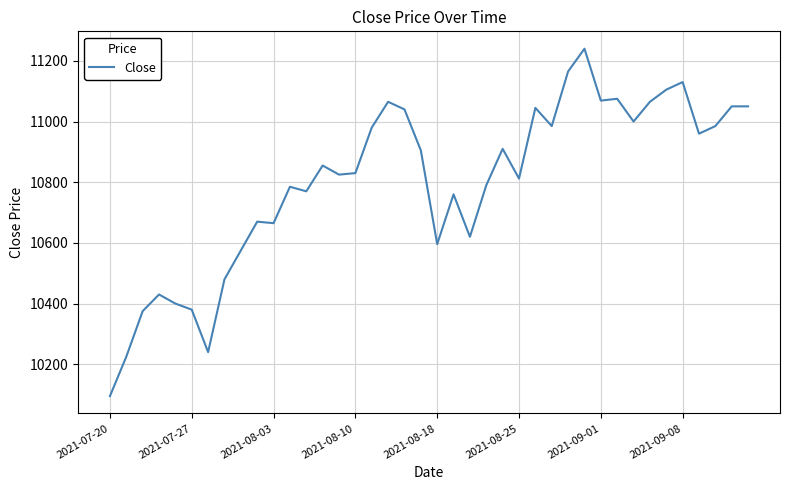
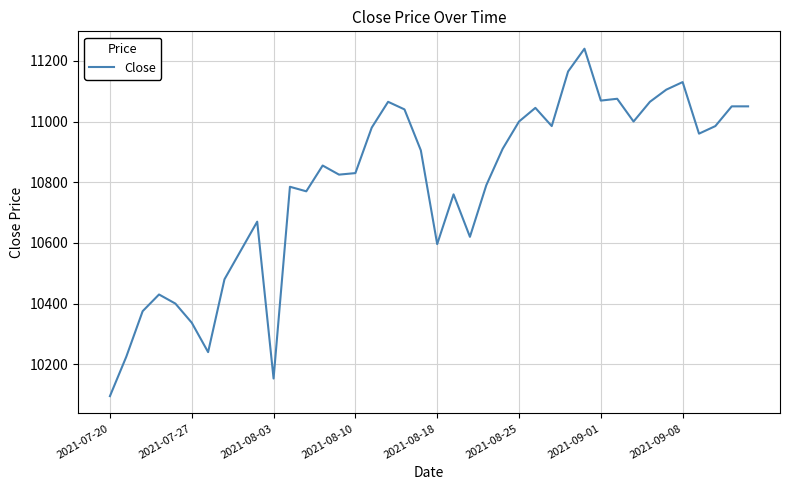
  {
    "2021-07-20": 10100,
-   "2021-07-27": 10380,
-   "2021-08-03": 10670,
+   "2021-07-27": 10340,
+   "2021-08-03": 10150,
    "2021-08-10": 10830,
    "2021-08-18": 10600,
-   "2021-08-25": 10810,
+   "2021-08-25": 11000,
    "2021-09-01": 11070,
    "2021-09-08": 11130
  }
